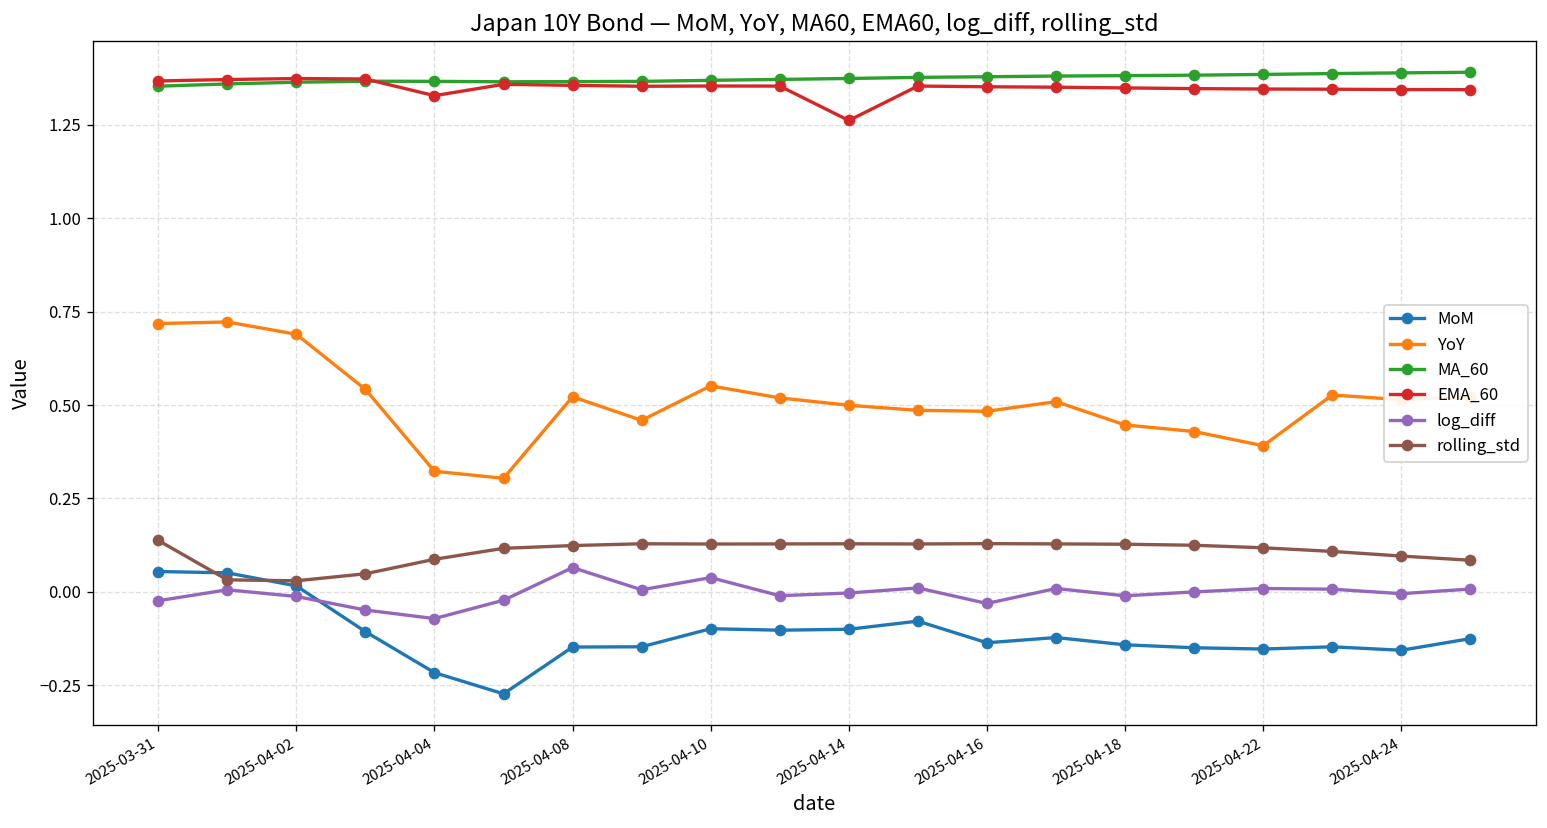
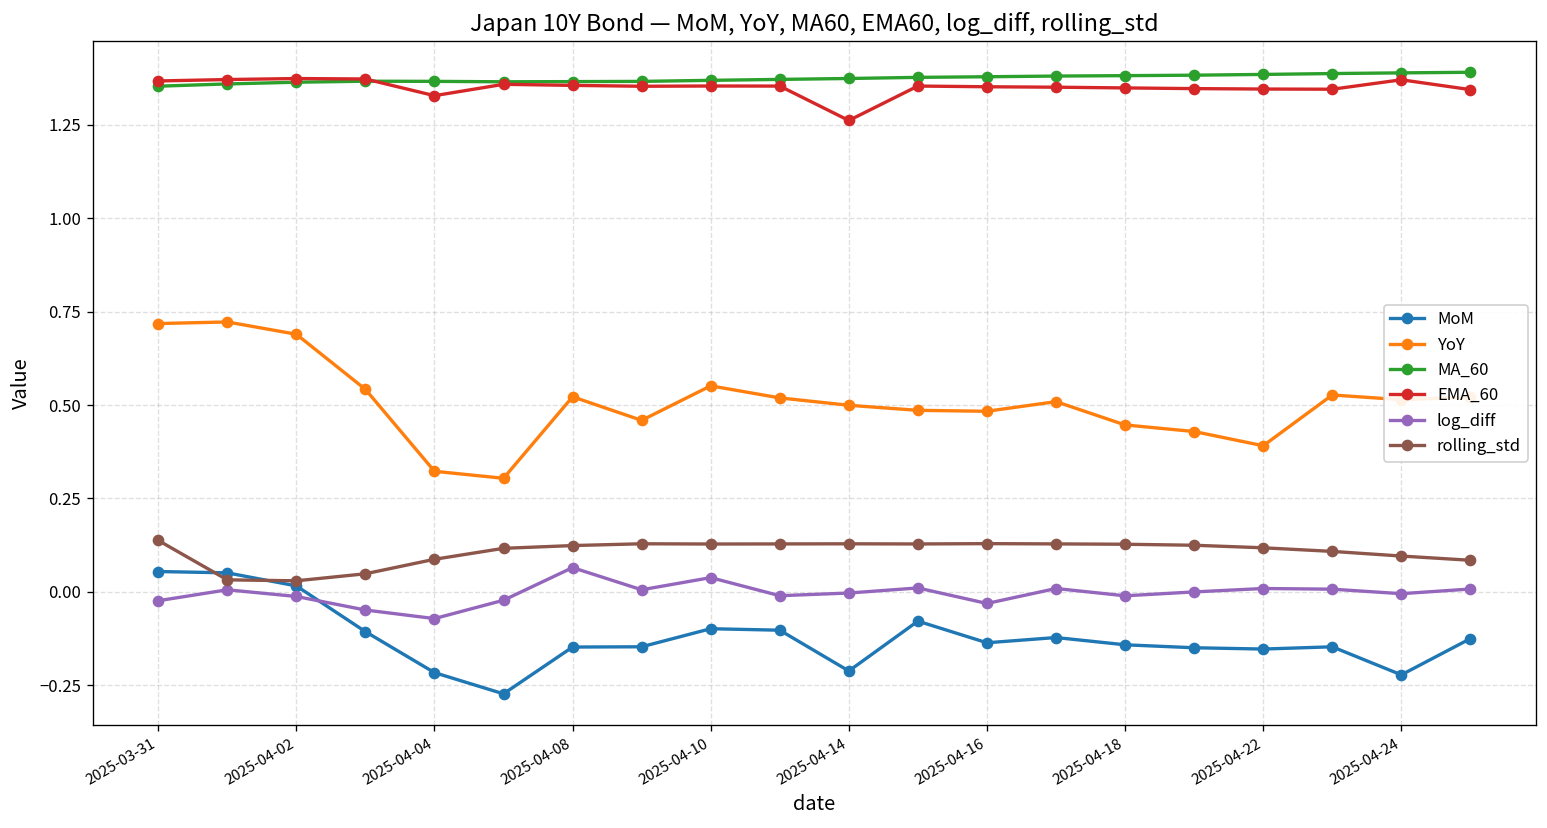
  {
    "MoM": {
      "2025-03-31": 0.05,
      "2025-04-02": 0.02,
      "2025-04-04": -0.22,
      "2025-04-08": -0.15,
      "2025-04-10": -0.10,
-     "2025-04-14": -0.10,
+     "2025-04-14": -0.21,
      "2025-04-16": -0.14,
      "2025-04-18": -0.14,
      "2025-04-22": -0.15,
-     "2025-04-24": -0.16
+     "2025-04-24": -0.22
    },
    "YoY": {
      "2025-03-31": 0.72,
      "2025-04-02": 0.69,
      "2025-04-04": 0.32,
      "2025-04-08": 0.52,
      "2025-04-10": 0.55,
      "2025-04-14": 0.50,
      "2025-04-16": 0.48,
      "2025-04-18": 0.45,
      "2025-04-22": 0.39
    },
    "MA_60": {
      "2025-03-31": 1.35,
      "2025-04-02": 1.36,
      "2025-04-04": 1.37,
      "2025-04-08": 1.37,
      "2025-04-10": 1.37,
      "2025-04-14": 1.37,
      "2025-04-16": 1.38,
      "2025-04-18": 1.38,
      "2025-04-22": 1.38,
      "2025-04-24": 1.39
    },
    "EMA_60": {
      "2025-03-31": 1.37,
      "2025-04-02": 1.37,
      "2025-04-04": 1.33,
      "2025-04-08": 1.36,
      "2025-04-10": 1.35,
      "2025-04-14": 1.26,
      "2025-04-16": 1.35,
      "2025-04-18": 1.35,
      "2025-04-22": 1.35,
-     "2025-04-24": 1.34
+     "2025-04-24": 1.37
    },
    "log_diff": {
      "2025-03-31": -0.02,
      "2025-04-02": -0.01,
      "2025-04-04": -0.07,
      "2025-04-08": 0.07,
      "2025-04-10": 0.04,
      "2025-04-14": 0.00,
      "2025-04-16": -0.03,
      "2025-04-18": -0.01,
      "2025-04-22": 0.01,
      "2025-04-24": 0.00
    },
    "rolling_std": {
      "2025-03-31": 0.14,
      "2025-04-02": 0.03,
      "2025-04-04": 0.09,
      "2025-04-08": 0.12,
      "2025-04-10": 0.13,
      "2025-04-14": 0.13,
      "2025-04-16": 0.13,
      "2025-04-18": 0.13,
      "2025-04-22": 0.12,
      "2025-04-24": 0.10
    }
  }
